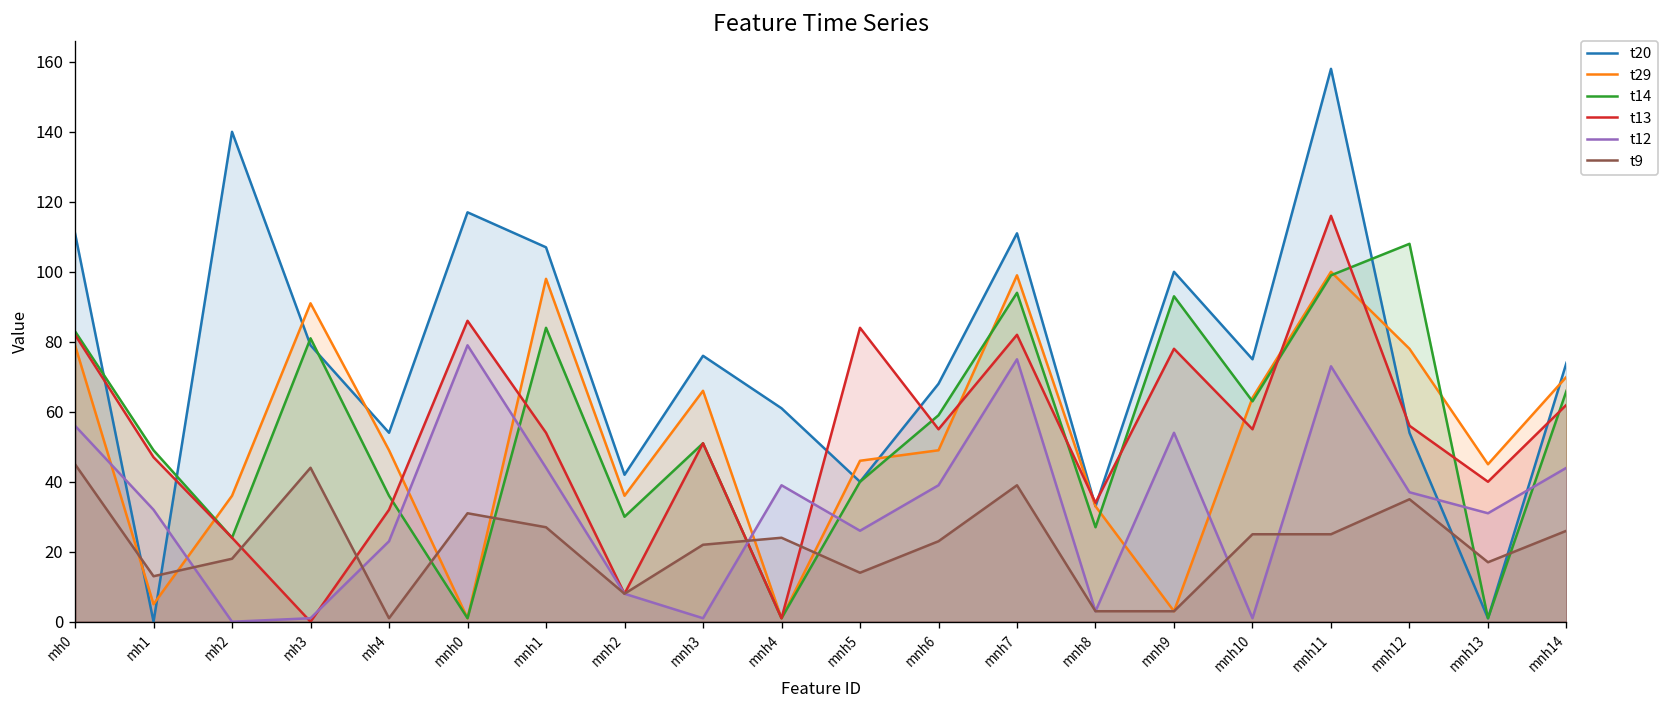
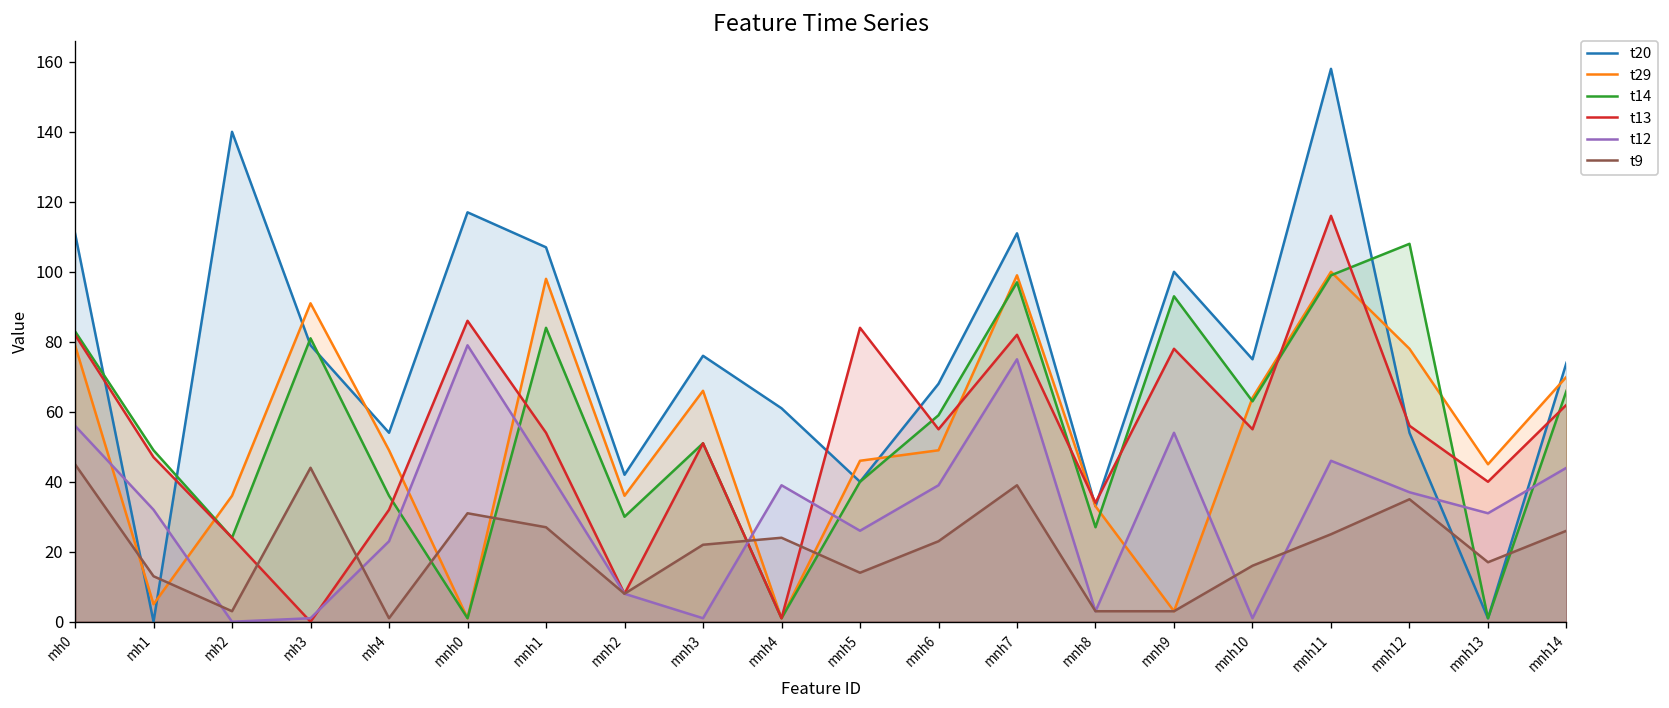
  {
    "t20": {
      "mh0": 111,
      "mh1": 0,
      "mh2": 140,
      "mh3": 79,
      "mh4": 54,
      "mnh0": 117,
      "mnh1": 107,
      "mnh2": 42,
      "mnh3": 76,
      "mnh4": 61,
      "mnh6": 68,
      "mnh7": 111,
      "mnh9": 100,
      "mnh10": 75,
      "mnh11": 158,
      "mnh12": 54,
      "mnh14": 74
    },
    "t29": {
      "mh0": 79,
      "mh1": 5,
      "mh2": 36,
      "mh3": 91,
      "mh4": 49,
      "mnh1": 98,
      "mnh2": 36,
      "mnh3": 66,
      "mnh5": 46,
      "mnh6": 49,
      "mnh7": 99,
      "mnh10": 64,
      "mnh11": 100,
      "mnh12": 78,
      "mnh13": 45,
      "mnh14": 70
    },
    "t14": {
      "mh0": 83,
      "mh1": 49,
      "mh3": 81,
      "mh4": 36,
      "mnh1": 84,
      "mnh2": 30,
      "mnh6": 59,
-     "mnh7": 94,
+     "mnh7": 97,
      "mnh8": 27,
      "mnh9": 93,
      "mnh10": 63,
      "mnh11": 99,
      "mnh12": 108,
      "mnh14": 66
    },
    "t13": {
      "mh0": 82,
      "mh1": 47,
      "mh3": 0,
      "mh4": 32,
      "mnh0": 86,
      "mnh1": 54,
      "mnh5": 84,
      "mnh6": 55,
      "mnh7": 82,
      "mnh8": 34,
      "mnh9": 78,
      "mnh10": 55,
      "mnh11": 116,
      "mnh12": 56,
      "mnh13": 40,
      "mnh14": 62
    },
    "t12": {
      "mh0": 56,
      "mh1": 32,
      "mh2": 0,
      "mh3": 1,
      "mh4": 23,
      "mnh0": 79,
      "mnh1": 44,
      "mnh3": 1,
      "mnh4": 39,
      "mnh5": 26,
      "mnh6": 39,
      "mnh7": 75,
      "mnh9": 54,
      "mnh10": 1,
-     "mnh11": 73,
+     "mnh11": 46,
      "mnh12": 37,
      "mnh13": 31,
      "mnh14": 44
    },
    "t9": {
      "mh0": 45,
      "mh1": 13,
-     "mh2": 18,
+     "mh2": 3,
      "mh3": 44,
      "mh4": 1,
      "mnh0": 31,
      "mnh1": 27,
      "mnh3": 22,
      "mnh4": 24,
      "mnh5": 14,
      "mnh6": 23,
      "mnh7": 39,
-     "mnh10": 25,
+     "mnh10": 16,
      "mnh11": 25,
      "mnh12": 35,
      "mnh13": 17,
      "mnh14": 26
    }
  }
